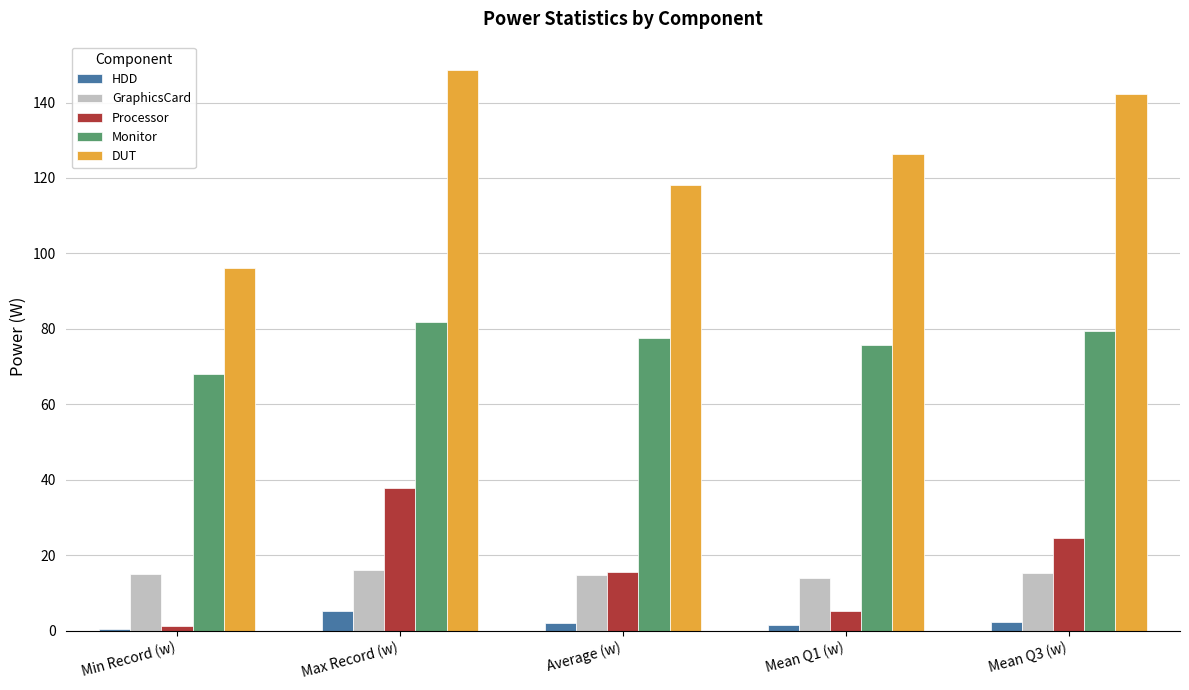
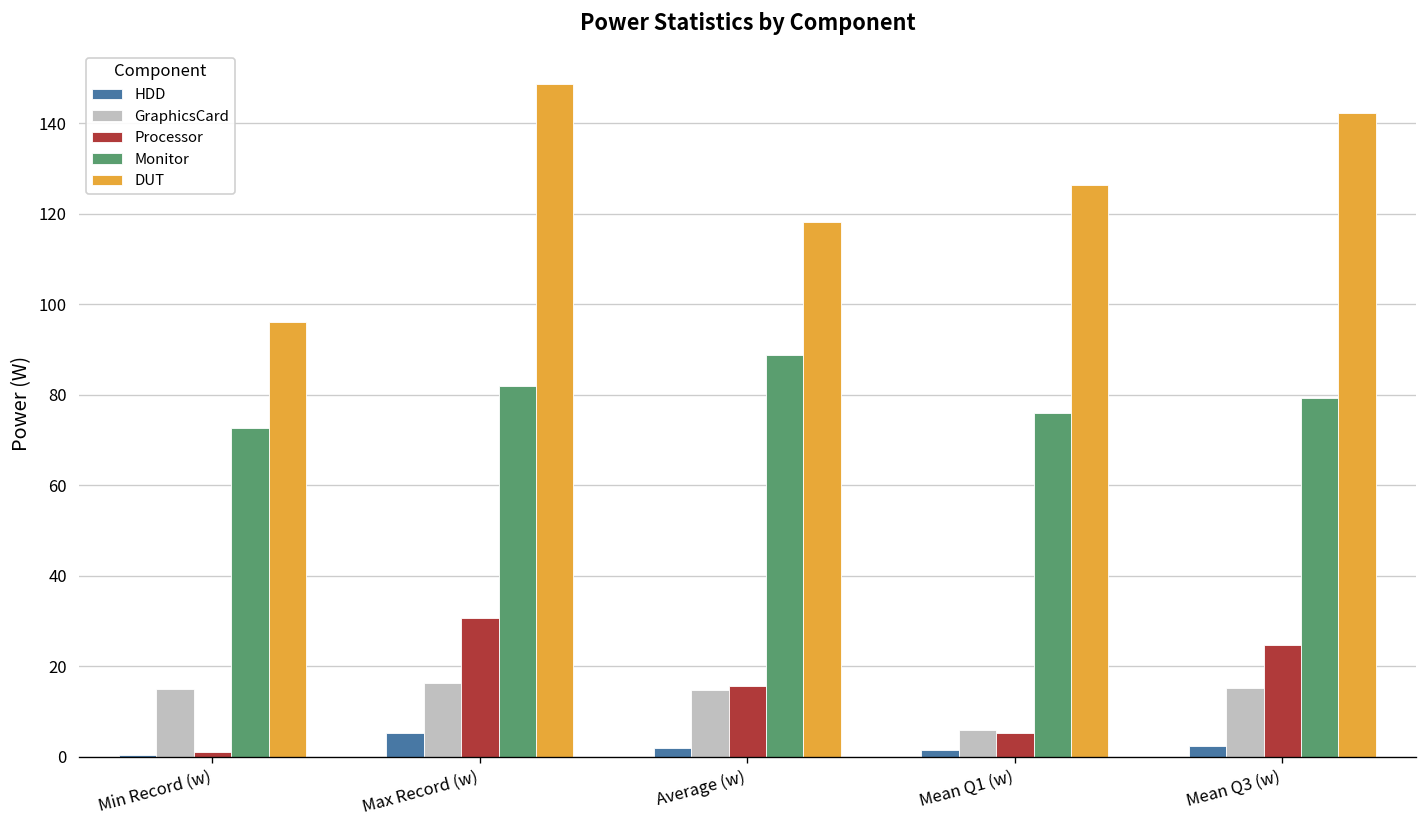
  {
    "HDD": {
      "Max Record (w)": 5,
      "Average (w)": 2,
      "Mean Q1 (w)": 1,
      "Mean Q3 (w)": 2
    },
    "GraphicsCard": {
      "Min Record (w)": 15,
      "Max Record (w)": 16,
      "Average (w)": 15,
-     "Mean Q1 (w)": 14,
+     "Mean Q1 (w)": 6,
      "Mean Q3 (w)": 15
    },
    "Processor": {
      "Min Record (w)": 1,
-     "Max Record (w)": 38,
+     "Max Record (w)": 31,
      "Average (w)": 16,
      "Mean Q1 (w)": 5,
      "Mean Q3 (w)": 25
    },
    "Monitor": {
-     "Min Record (w)": 68,
+     "Min Record (w)": 73,
      "Max Record (w)": 82,
-     "Average (w)": 78,
+     "Average (w)": 89,
      "Mean Q1 (w)": 76,
      "Mean Q3 (w)": 79
    },
    "DUT": {
      "Min Record (w)": 96,
      "Max Record (w)": 149,
      "Average (w)": 118,
      "Mean Q1 (w)": 126,
      "Mean Q3 (w)": 142
    }
  }
